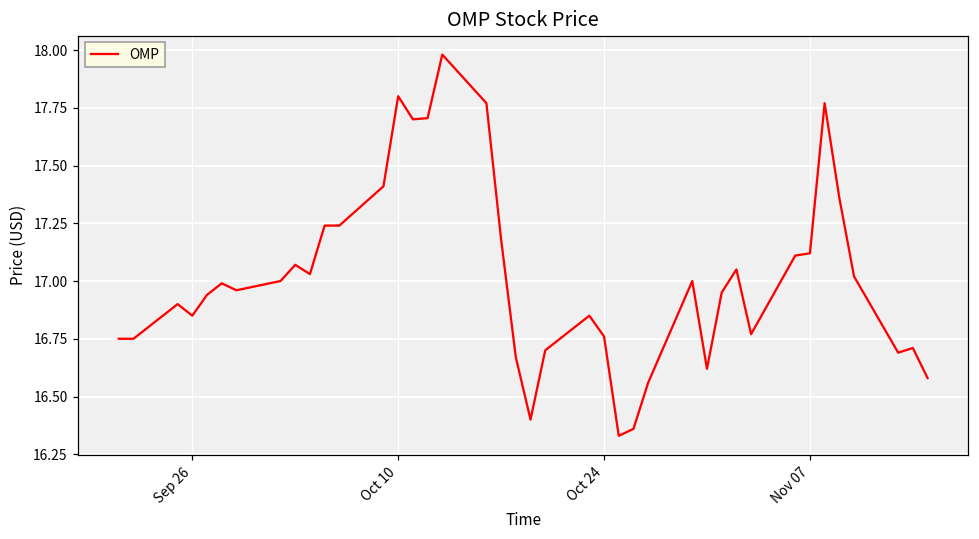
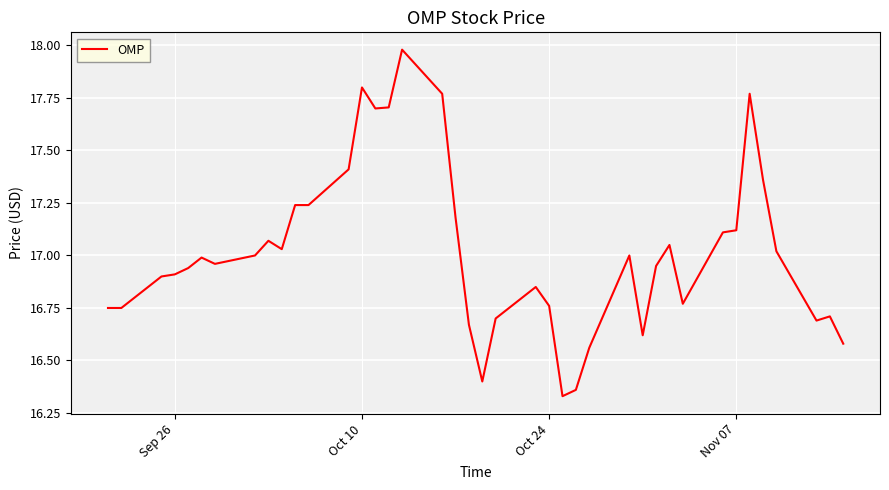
  {
-   "Sep 26": 16.85,
+   "Sep 26": 16.91,
    "Oct 10": 17.80,
    "Oct 24": 16.76,
    "Nov 07": 17.12
  }
